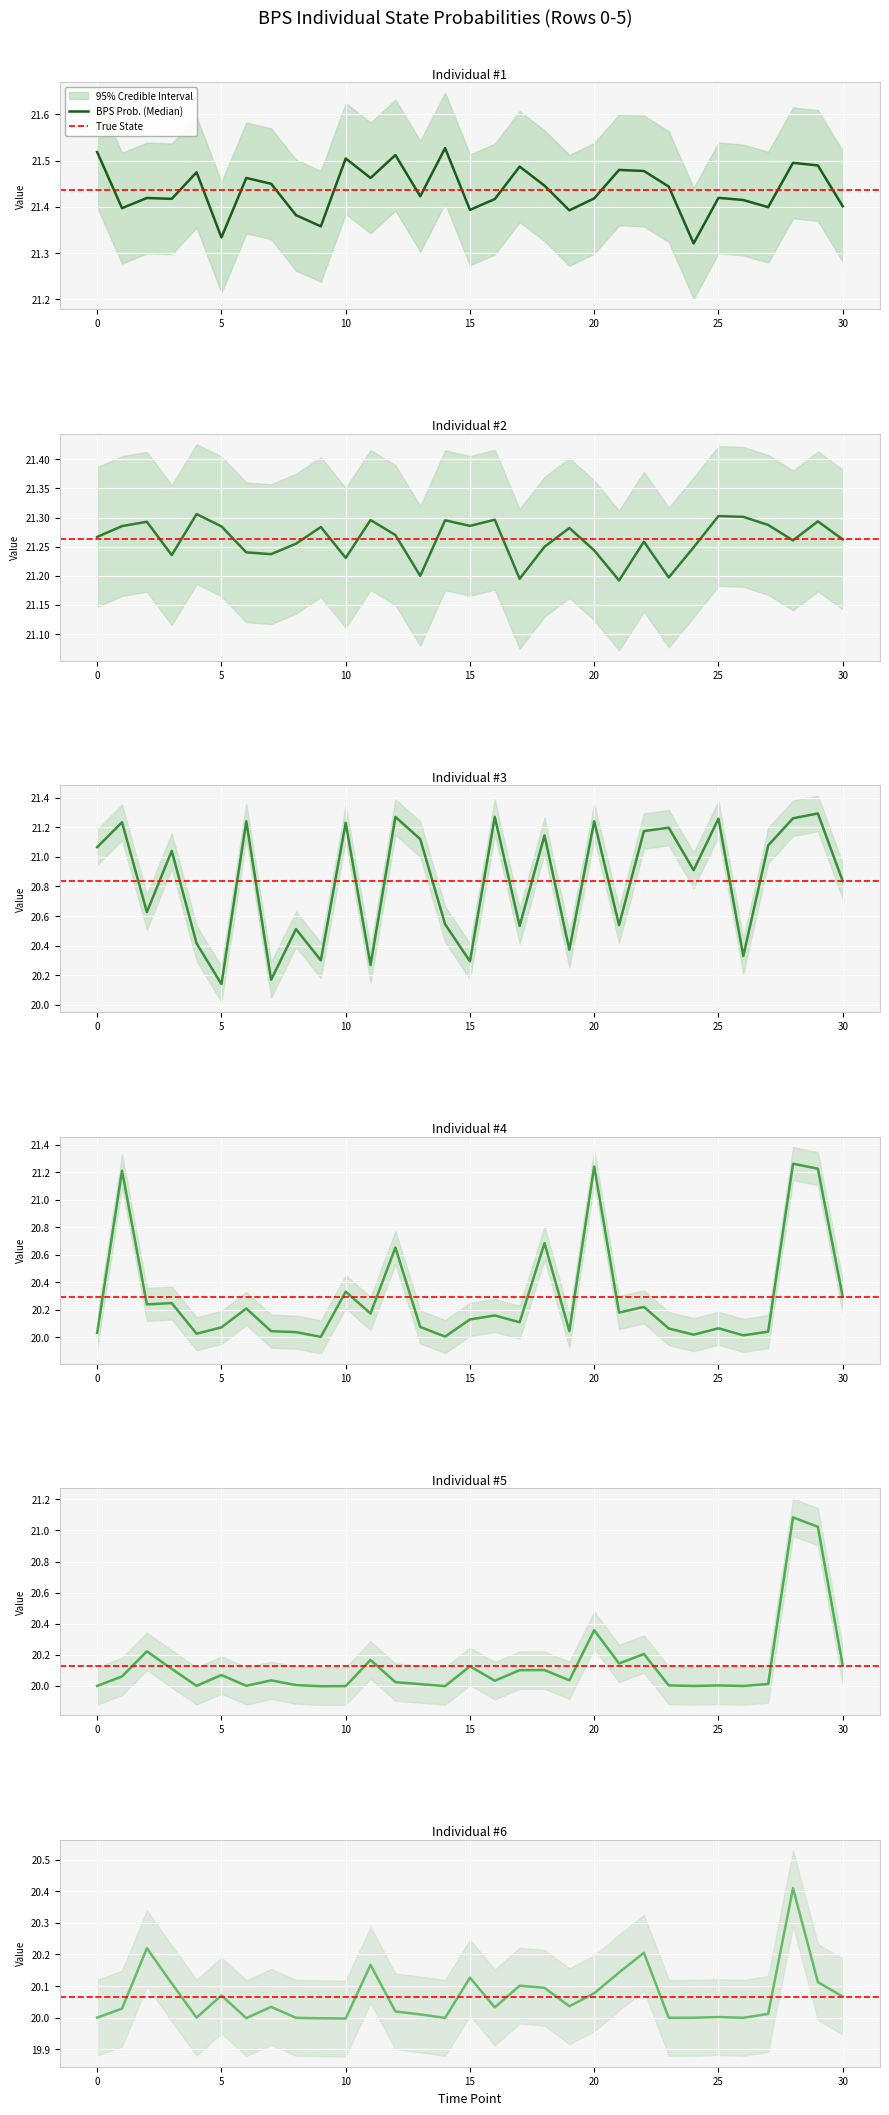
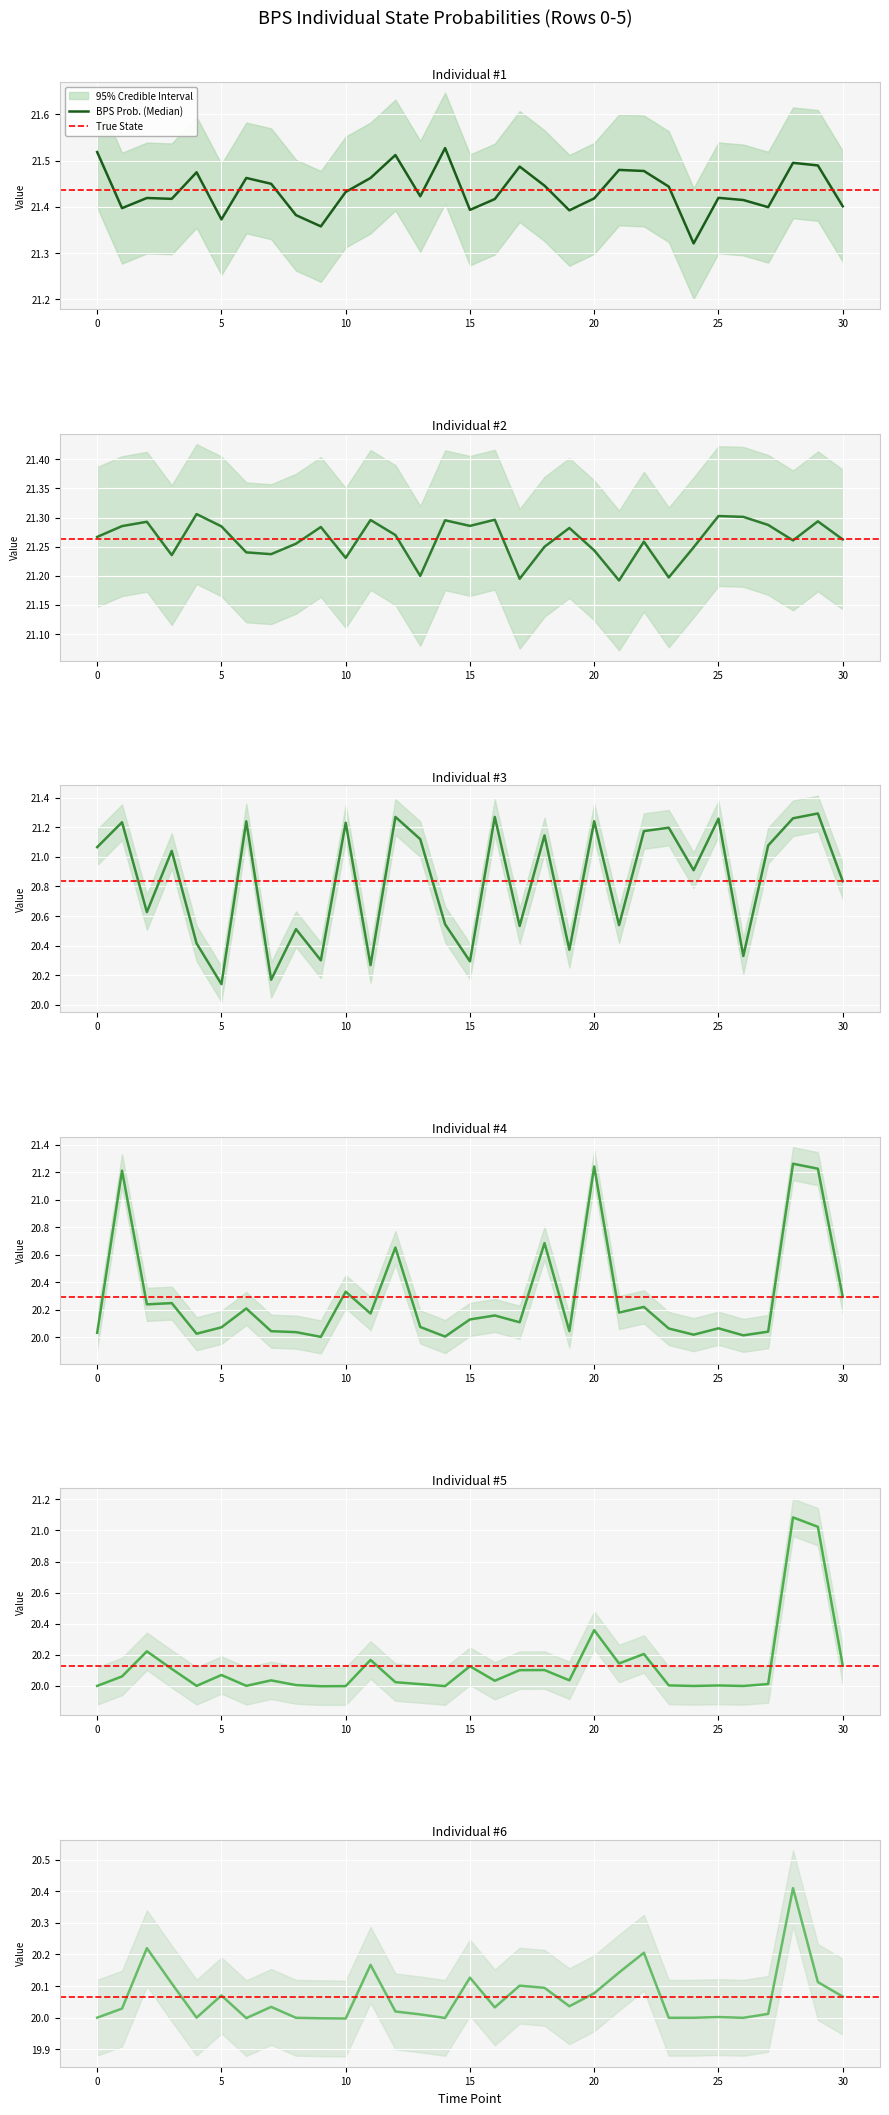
  {
    "Individual #1": {
      "BPS Prob. (Median)": {
        "0": 21.52,
-       "5": 21.33,
-       "10": 21.50,
+       "5": 21.37,
+       "10": 21.43,
        "15": 21.39,
        "20": 21.42,
        "25": 21.42,
        "30": 21.40
      }
    }
  }
